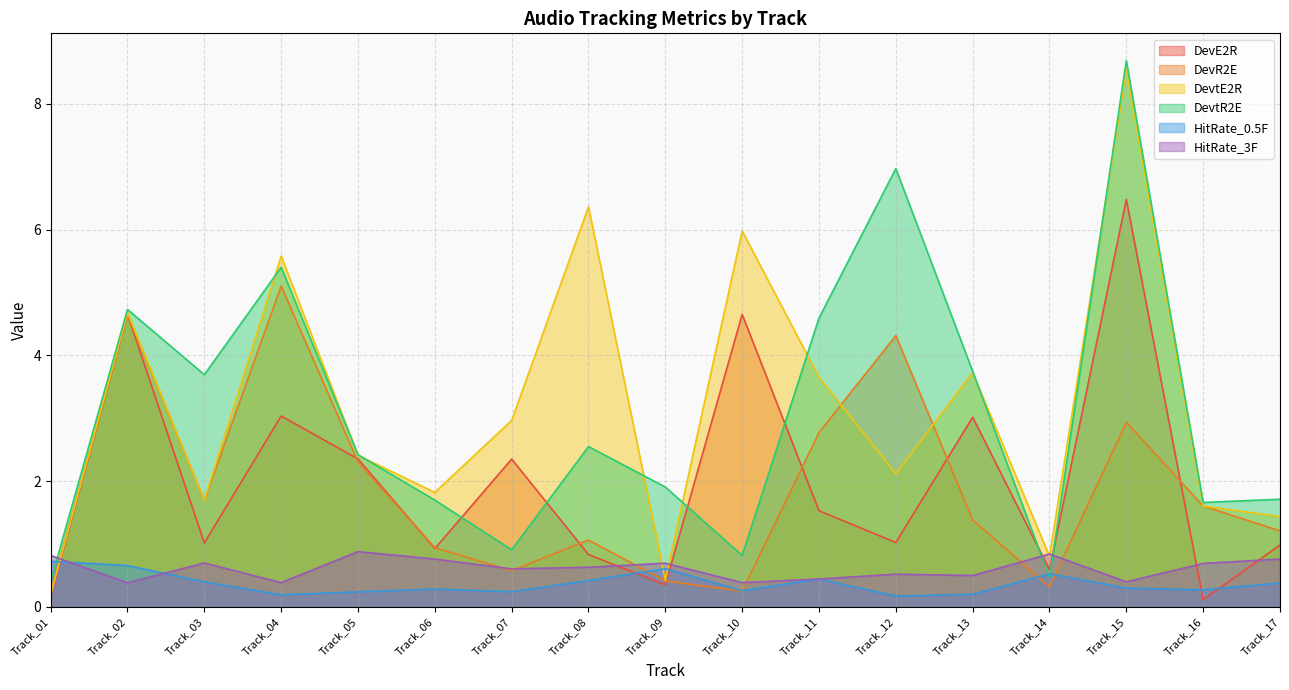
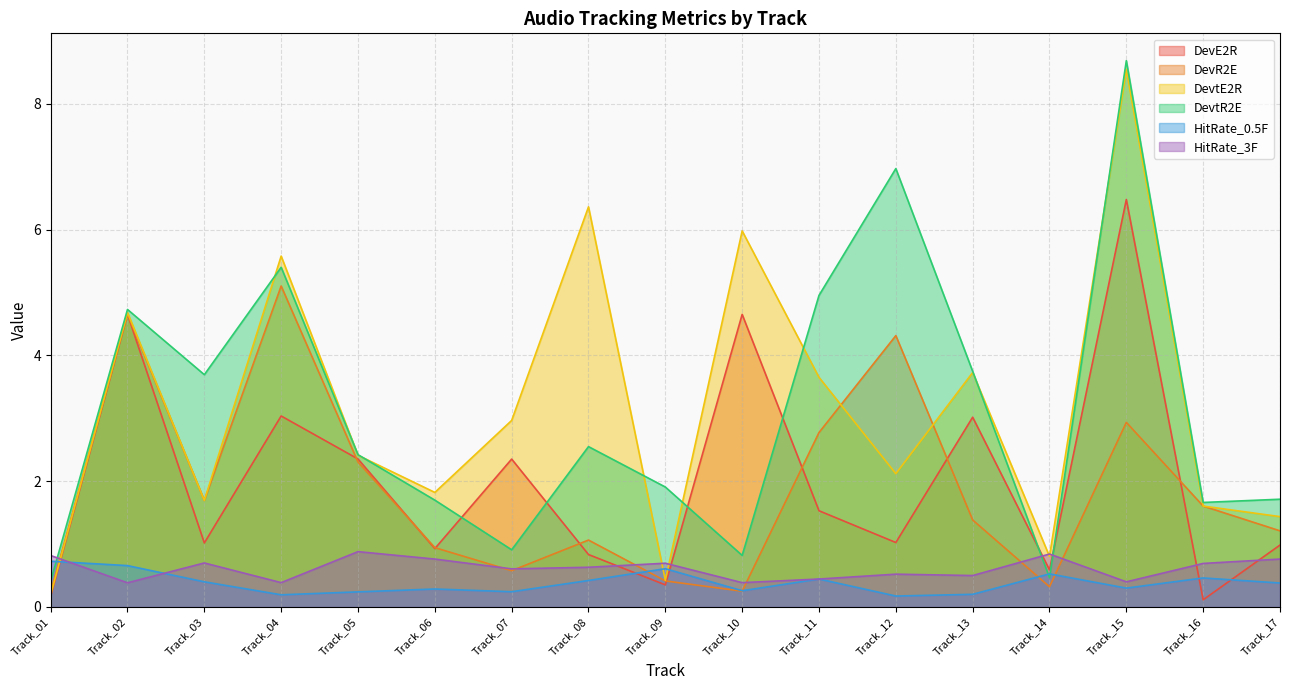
  {
    "DevtR2E": {
      "Track_01": 0.4,
      "Track_02": 4.7,
      "Track_03": 3.7,
      "Track_04": 5.4,
      "Track_06": 1.7,
      "Track_07": 0.9,
      "Track_08": 2.5,
      "Track_09": 1.9,
      "Track_10": 0.8,
-     "Track_11": 4.6,
+     "Track_11": 5.0,
      "Track_12": 7.0,
      "Track_14": 0.5,
      "Track_15": 8.7,
      "Track_16": 1.7,
      "Track_17": 1.7
    },
    "HitRate_0.5F": {
      "Track_01": 0.7,
      "Track_02": 0.7,
      "Track_03": 0.4,
      "Track_04": 0.2,
      "Track_05": 0.2,
      "Track_06": 0.3,
      "Track_07": 0.2,
      "Track_08": 0.4,
      "Track_09": 0.6,
      "Track_12": 0.2,
      "Track_13": 0.2,
      "Track_14": 0.5,
      "Track_15": 0.3,
-     "Track_16": 0.3,
+     "Track_16": 0.5,
      "Track_17": 0.4
    },
    "HitRate_3F": {
      "Track_01": 0.8,
      "Track_02": 0.4,
      "Track_03": 0.7,
      "Track_04": 0.4,
      "Track_05": 0.9,
      "Track_06": 0.8,
      "Track_08": 0.6,
      "Track_09": 0.7,
      "Track_10": 0.4,
      "Track_12": 0.5,
      "Track_13": 0.5,
      "Track_15": 0.4,
      "Track_16": 0.7,
      "Track_17": 0.8
    }
  }
